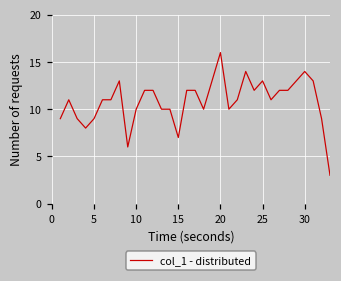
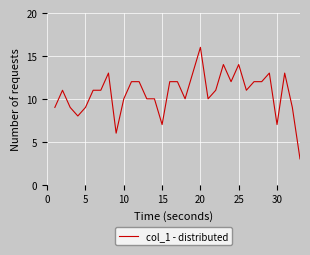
  {
    "5": 9,
    "10": 10,
    "15": 7,
    "20": 16,
-   "25": 13,
-   "30": 14
+   "25": 14,
+   "30": 7
  }
